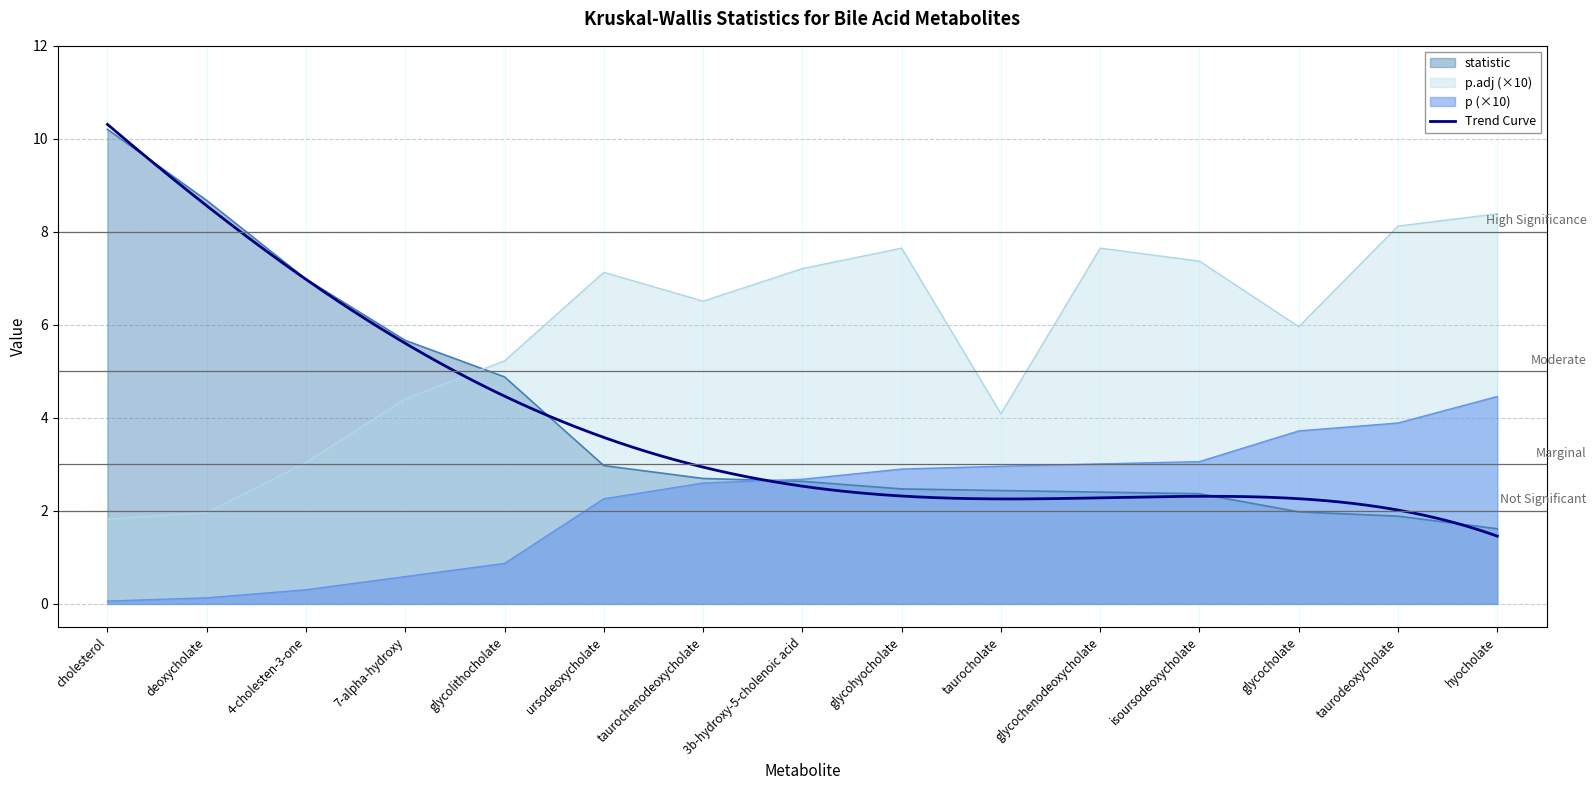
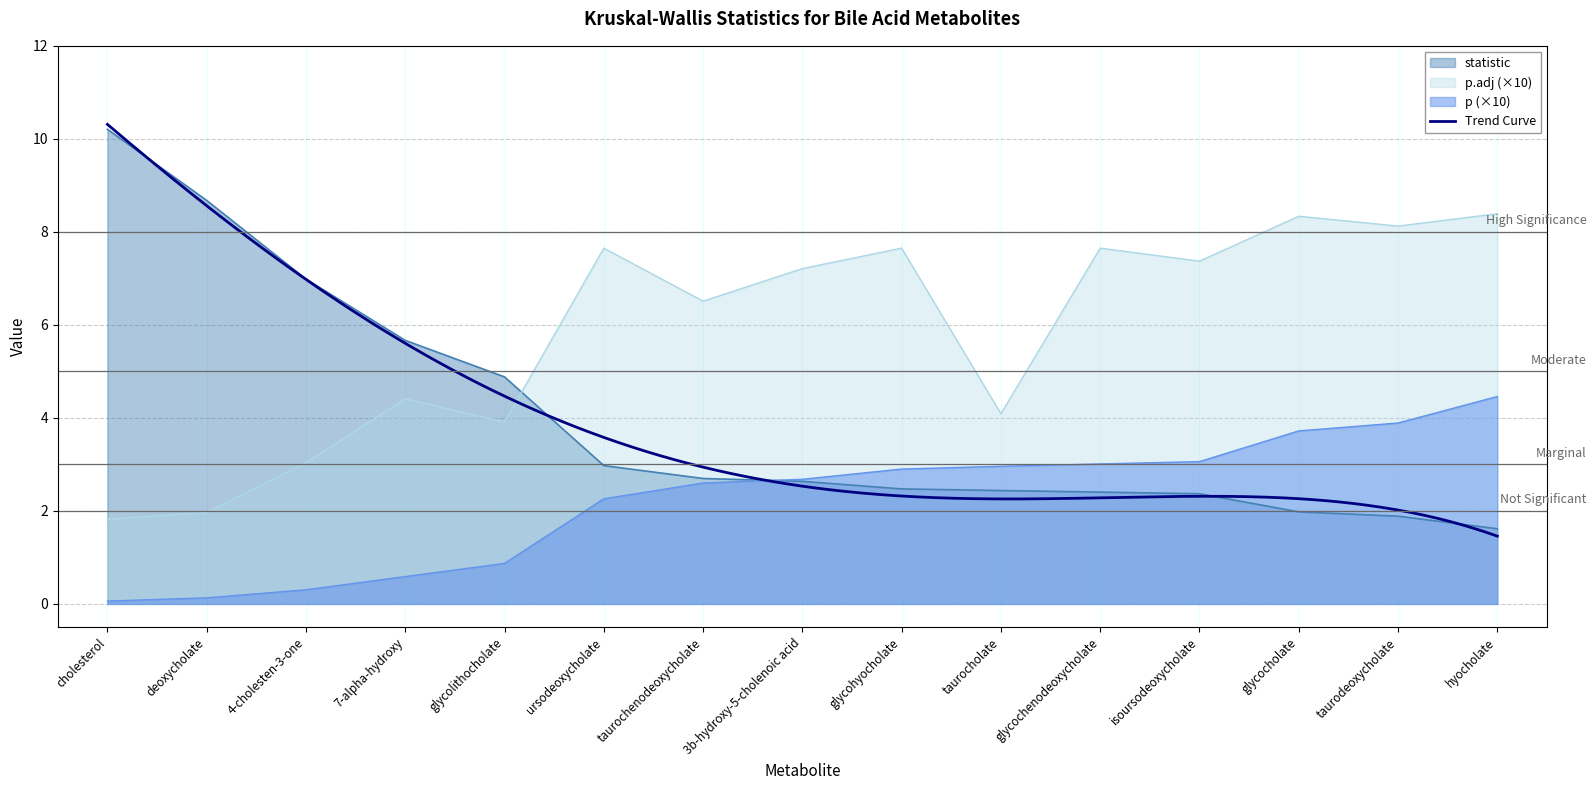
  {
    "p.adj (×10)": {
      "cholesterol": 1.8,
      "deoxycholate": 2.0,
      "4-cholesten-3-one": 3.0,
      "7-alpha-hydroxy": 4.4,
-     "glycolithocholate": 5.2,
-     "ursodeoxycholate": 7.1,
+     "glycolithocholate": 3.9,
+     "ursodeoxycholate": 7.7,
      "taurochenodeoxycholate": 6.5,
      "3b-hydroxy-5-cholenoic acid": 7.2,
      "glycohyocholate": 7.7,
      "taurocholate": 4.1,
      "glycochenodeoxycholate": 7.7,
      "isoursodeoxycholate": 7.4,
-     "glycocholate": 6.0,
+     "glycocholate": 8.3,
      "taurodeoxycholate": 8.1,
      "hyocholate": 8.4
    },
    "Trend Curve": {
      "cholesterol": 10.3,
      "hyocholate": 1.5
    }
  }
